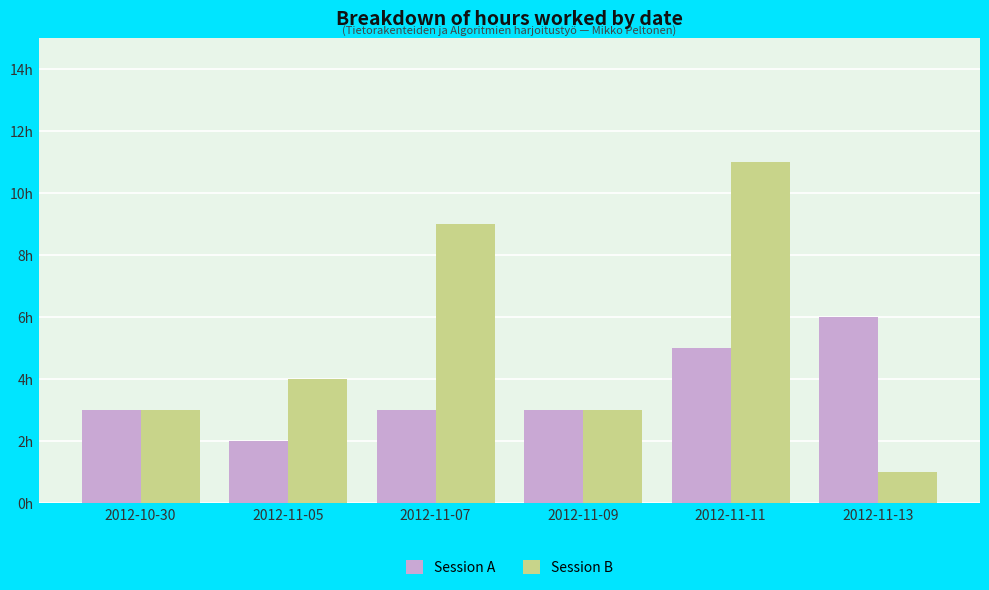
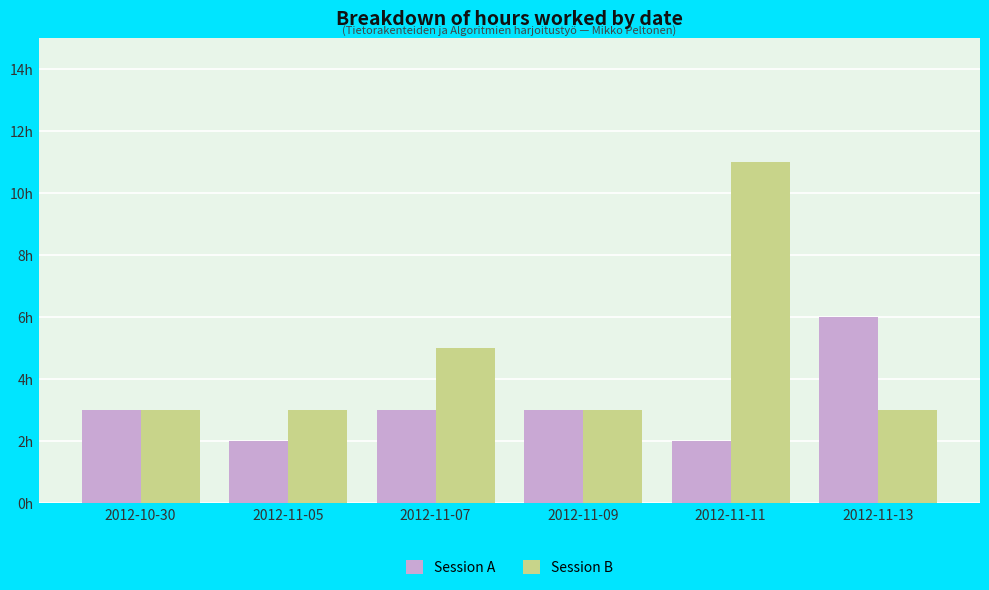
  {
    "Session A": {
      "2012-10-30": "3h",
      "2012-11-05": "2h",
      "2012-11-07": "3h",
      "2012-11-09": "3h",
-     "2012-11-11": "5h",
+     "2012-11-11": "2h",
      "2012-11-13": "6h"
    },
    "Session B": {
      "2012-10-30": "3h",
-     "2012-11-05": "4h",
-     "2012-11-07": "9h",
+     "2012-11-05": "3h",
+     "2012-11-07": "5h",
      "2012-11-09": "3h",
      "2012-11-11": "11h",
-     "2012-11-13": "1h"
+     "2012-11-13": "3h"
    }
  }
